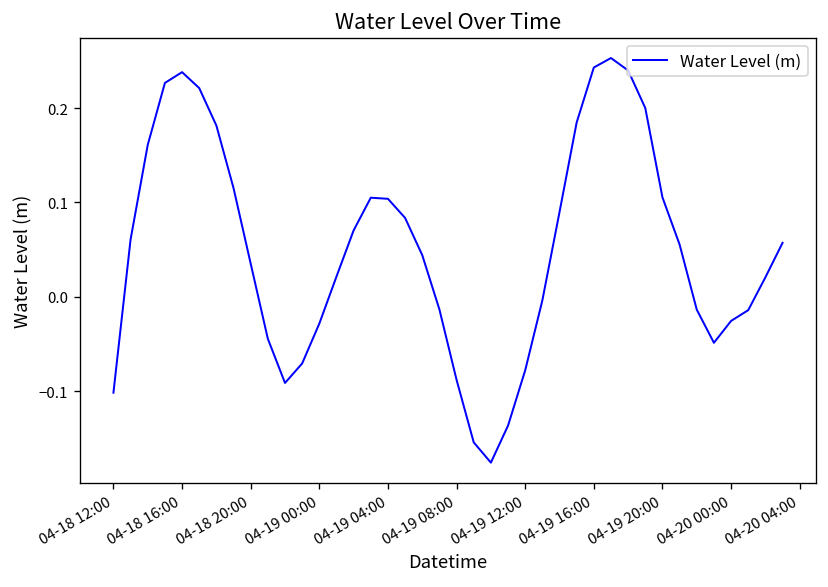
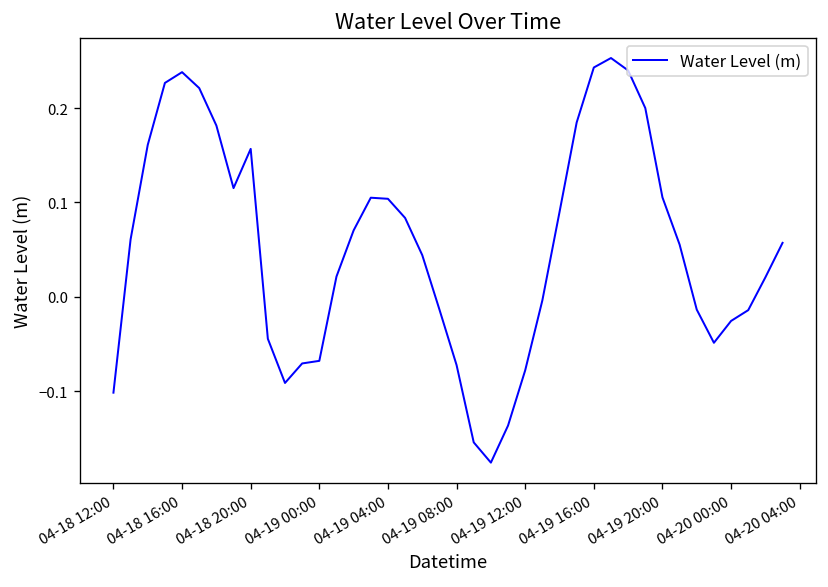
  {
    "04-18 12:00": -0.10,
    "04-18 16:00": 0.24,
-   "04-18 20:00": 0.04,
-   "04-19 00:00": -0.03,
+   "04-18 20:00": 0.16,
+   "04-19 00:00": -0.07,
    "04-19 04:00": 0.10,
-   "04-19 08:00": -0.09,
+   "04-19 08:00": -0.07,
    "04-19 12:00": -0.08,
    "04-19 16:00": 0.24,
    "04-19 20:00": 0.11,
    "04-20 00:00": -0.03
  }
